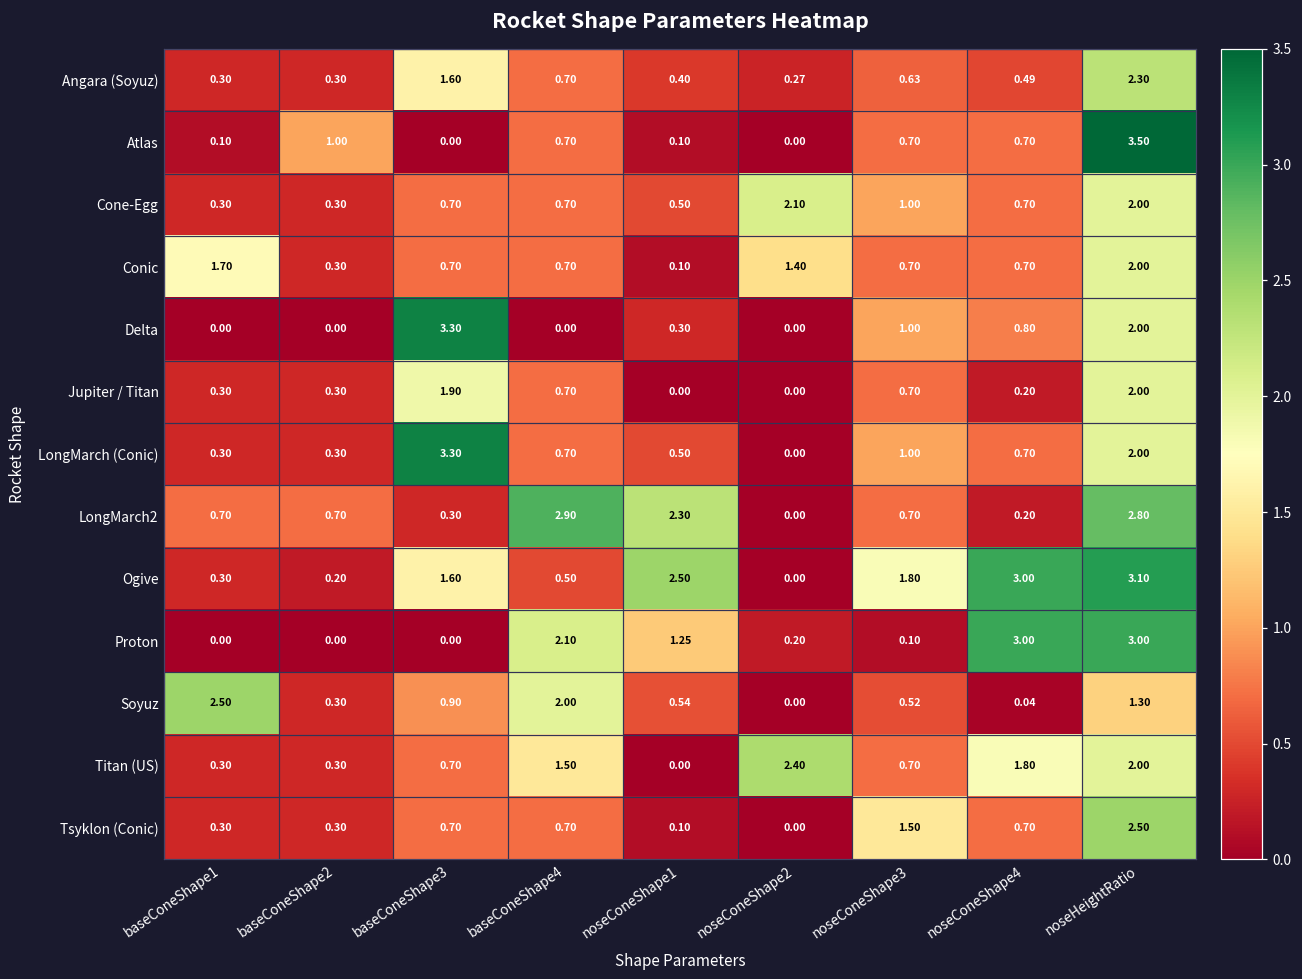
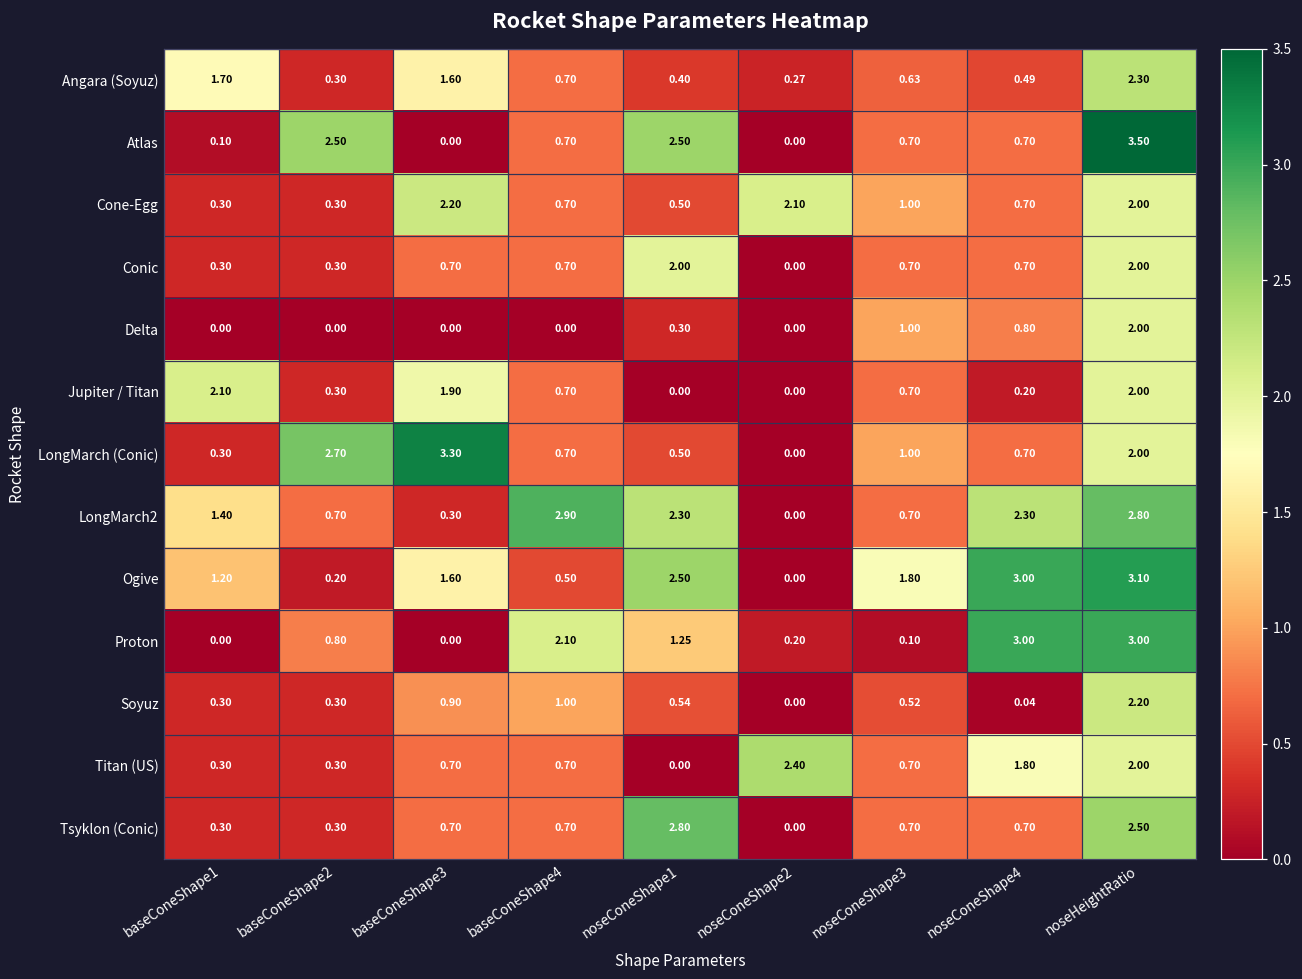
  {
    "Angara (Soyuz)": {
-     "baseConeShape1": 0.30,
+     "baseConeShape1": 1.70,
      "baseConeShape2": 0.30,
      "baseConeShape3": 1.60,
      "baseConeShape4": 0.70,
      "noseConeShape1": 0.40,
      "noseConeShape2": 0.27,
      "noseConeShape3": 0.63,
      "noseConeShape4": 0.49,
      "noseHeightRatio": 2.30
    },
    "Atlas": {
      "baseConeShape1": 0.10,
-     "baseConeShape2": 1.00,
+     "baseConeShape2": 2.50,
      "baseConeShape3": 0.00,
      "baseConeShape4": 0.70,
-     "noseConeShape1": 0.10,
+     "noseConeShape1": 2.50,
      "noseConeShape2": 0.00,
      "noseConeShape3": 0.70,
      "noseConeShape4": 0.70,
      "noseHeightRatio": 3.50
    },
    "Cone-Egg": {
      "baseConeShape1": 0.30,
      "baseConeShape2": 0.30,
-     "baseConeShape3": 0.70,
+     "baseConeShape3": 2.20,
      "baseConeShape4": 0.70,
      "noseConeShape1": 0.50,
      "noseConeShape2": 2.10,
      "noseConeShape3": 1.00,
      "noseConeShape4": 0.70,
      "noseHeightRatio": 2.00
    },
    "Conic": {
-     "baseConeShape1": 1.70,
+     "baseConeShape1": 0.30,
      "baseConeShape2": 0.30,
      "baseConeShape3": 0.70,
      "baseConeShape4": 0.70,
-     "noseConeShape1": 0.10,
-     "noseConeShape2": 1.40,
+     "noseConeShape1": 2.00,
+     "noseConeShape2": 0.00,
      "noseConeShape3": 0.70,
      "noseConeShape4": 0.70,
      "noseHeightRatio": 2.00
    },
    "Delta": {
      "baseConeShape1": 0.00,
      "baseConeShape2": 0.00,
-     "baseConeShape3": 3.30,
+     "baseConeShape3": 0.00,
      "baseConeShape4": 0.00,
      "noseConeShape1": 0.30,
      "noseConeShape2": 0.00,
      "noseConeShape3": 1.00,
      "noseConeShape4": 0.80,
      "noseHeightRatio": 2.00
    },
    "Jupiter / Titan": {
-     "baseConeShape1": 0.30,
+     "baseConeShape1": 2.10,
      "baseConeShape2": 0.30,
      "baseConeShape3": 1.90,
      "baseConeShape4": 0.70,
      "noseConeShape1": 0.00,
      "noseConeShape2": 0.00,
      "noseConeShape3": 0.70,
      "noseConeShape4": 0.20,
      "noseHeightRatio": 2.00
    },
    "LongMarch (Conic)": {
      "baseConeShape1": 0.30,
-     "baseConeShape2": 0.30,
+     "baseConeShape2": 2.70,
      "baseConeShape3": 3.30,
      "baseConeShape4": 0.70,
      "noseConeShape1": 0.50,
      "noseConeShape2": 0.00,
      "noseConeShape3": 1.00,
      "noseConeShape4": 0.70,
      "noseHeightRatio": 2.00
    },
    "LongMarch2": {
-     "baseConeShape1": 0.70,
+     "baseConeShape1": 1.40,
      "baseConeShape2": 0.70,
      "baseConeShape3": 0.30,
      "baseConeShape4": 2.90,
      "noseConeShape1": 2.30,
      "noseConeShape2": 0.00,
      "noseConeShape3": 0.70,
-     "noseConeShape4": 0.20,
+     "noseConeShape4": 2.30,
      "noseHeightRatio": 2.80
    },
    "Ogive": {
-     "baseConeShape1": 0.30,
+     "baseConeShape1": 1.20,
      "baseConeShape2": 0.20,
      "baseConeShape3": 1.60,
      "baseConeShape4": 0.50,
      "noseConeShape1": 2.50,
      "noseConeShape2": 0.00,
      "noseConeShape3": 1.80,
      "noseConeShape4": 3.00,
      "noseHeightRatio": 3.10
    },
    "Proton": {
      "baseConeShape1": 0.00,
-     "baseConeShape2": 0.00,
+     "baseConeShape2": 0.80,
      "baseConeShape3": 0.00,
      "baseConeShape4": 2.10,
      "noseConeShape1": 1.25,
      "noseConeShape2": 0.20,
      "noseConeShape3": 0.10,
      "noseConeShape4": 3.00,
      "noseHeightRatio": 3.00
    },
    "Soyuz": {
-     "baseConeShape1": 2.50,
+     "baseConeShape1": 0.30,
      "baseConeShape2": 0.30,
      "baseConeShape3": 0.90,
-     "baseConeShape4": 2.00,
+     "baseConeShape4": 1.00,
      "noseConeShape1": 0.54,
      "noseConeShape2": 0.00,
      "noseConeShape3": 0.52,
      "noseConeShape4": 0.04,
-     "noseHeightRatio": 1.30
+     "noseHeightRatio": 2.20
    },
    "Titan (US)": {
      "baseConeShape1": 0.30,
      "baseConeShape2": 0.30,
      "baseConeShape3": 0.70,
-     "baseConeShape4": 1.50,
+     "baseConeShape4": 0.70,
      "noseConeShape1": 0.00,
      "noseConeShape2": 2.40,
      "noseConeShape3": 0.70,
      "noseConeShape4": 1.80,
      "noseHeightRatio": 2.00
    },
    "Tsyklon (Conic)": {
      "baseConeShape1": 0.30,
      "baseConeShape2": 0.30,
      "baseConeShape3": 0.70,
      "baseConeShape4": 0.70,
-     "noseConeShape1": 0.10,
+     "noseConeShape1": 2.80,
      "noseConeShape2": 0.00,
-     "noseConeShape3": 1.50,
+     "noseConeShape3": 0.70,
      "noseConeShape4": 0.70,
      "noseHeightRatio": 2.50
    }
  }
